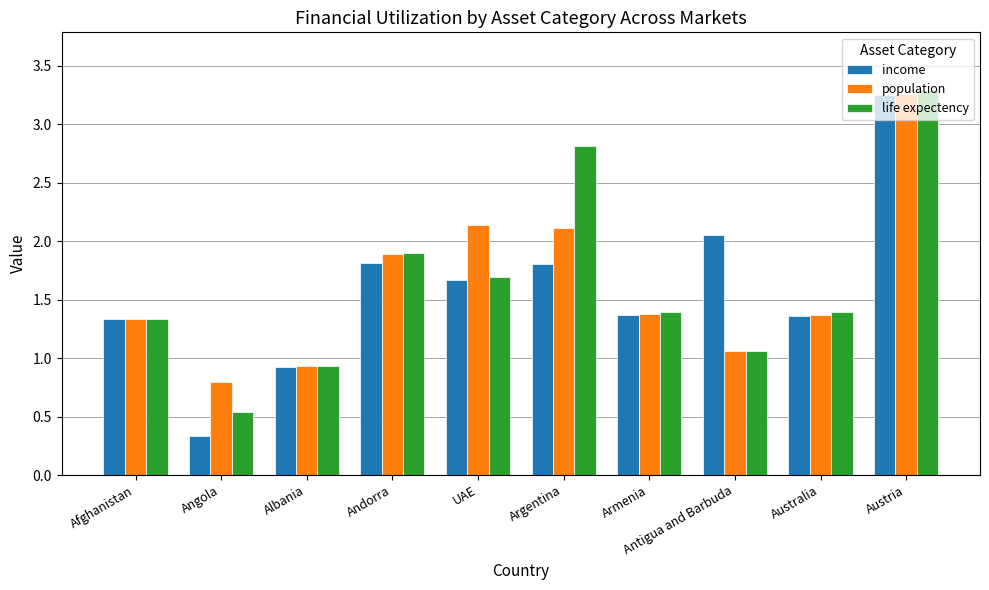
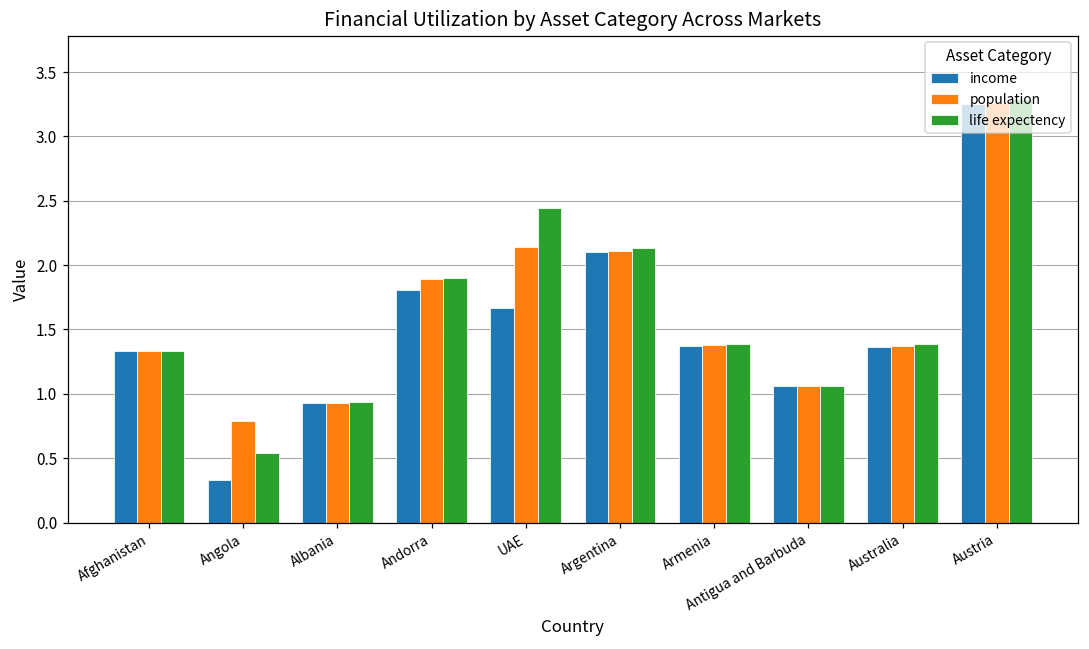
  {
    "income": {
      "Afghanistan": 1.33,
      "Angola": 0.33,
      "Albania": 0.93,
      "Andorra": 1.81,
      "UAE": 1.67,
-     "Argentina": 1.8,
+     "Argentina": 2.1,
      "Armenia": 1.37,
-     "Antigua and Barbuda": 2.05,
+     "Antigua and Barbuda": 1.06,
      "Australia": 1.36
    },
    "population": {
      "Afghanistan": 1.33,
      "Angola": 0.79,
      "Albania": 0.93,
      "Andorra": 1.89,
      "UAE": 2.14,
      "Argentina": 2.11,
      "Armenia": 1.38,
      "Antigua and Barbuda": 1.06,
      "Australia": 1.37
    },
    "life expectency": {
      "Afghanistan": 1.33,
      "Angola": 0.54,
      "Albania": 0.94,
      "Andorra": 1.90,
-     "UAE": 1.69,
-     "Argentina": 2.81,
+     "UAE": 2.44,
+     "Argentina": 2.13,
      "Armenia": 1.39,
      "Antigua and Barbuda": 1.06,
      "Australia": 1.39
    }
  }
